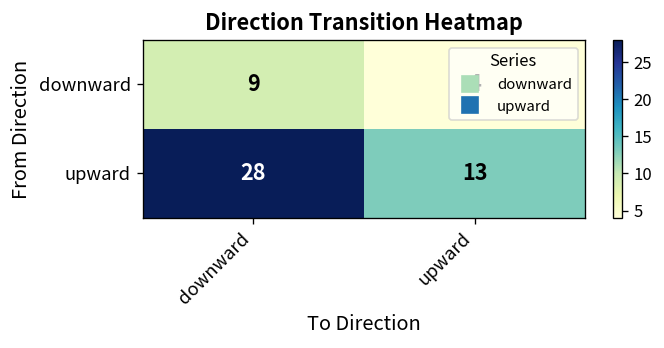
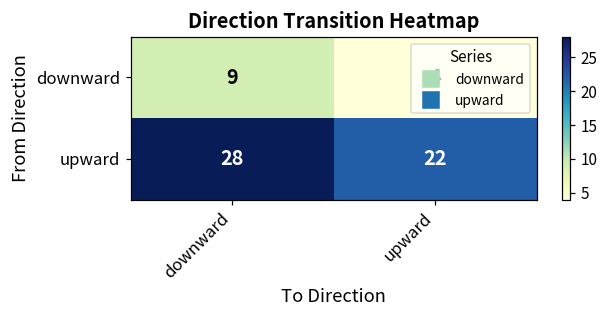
  {
    "downward": {
      "downward": 9
    },
    "upward": {
      "downward": 28,
-     "upward": 13
+     "upward": 22
    }
  }
